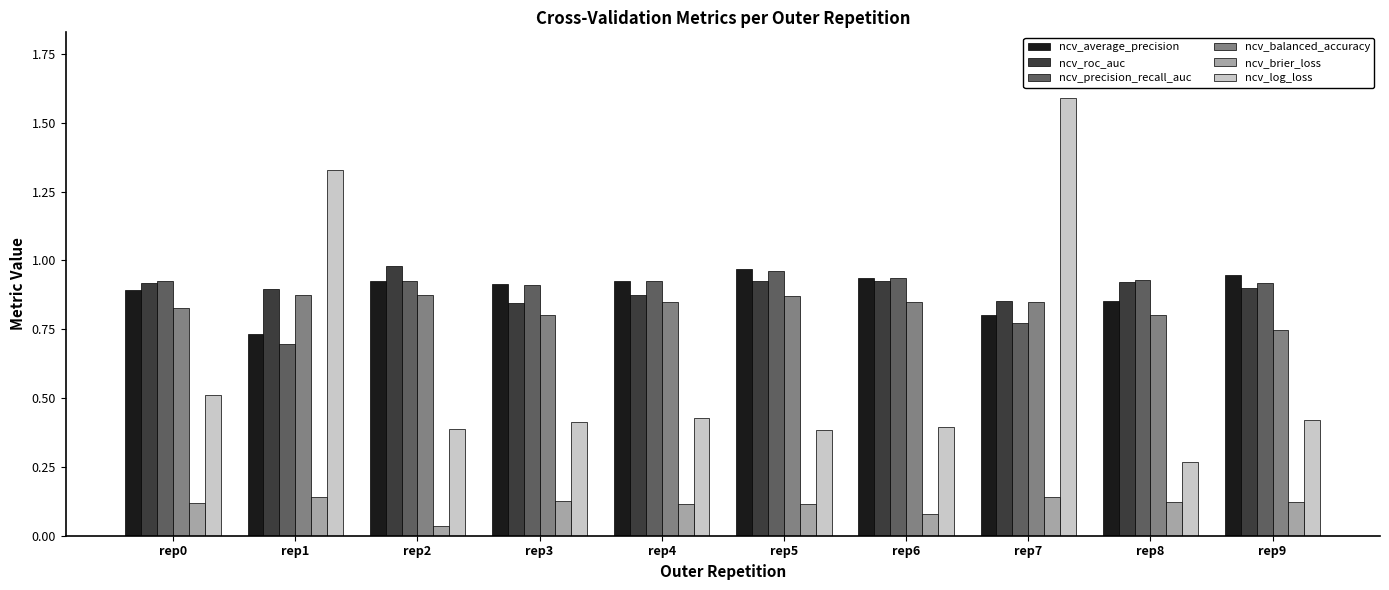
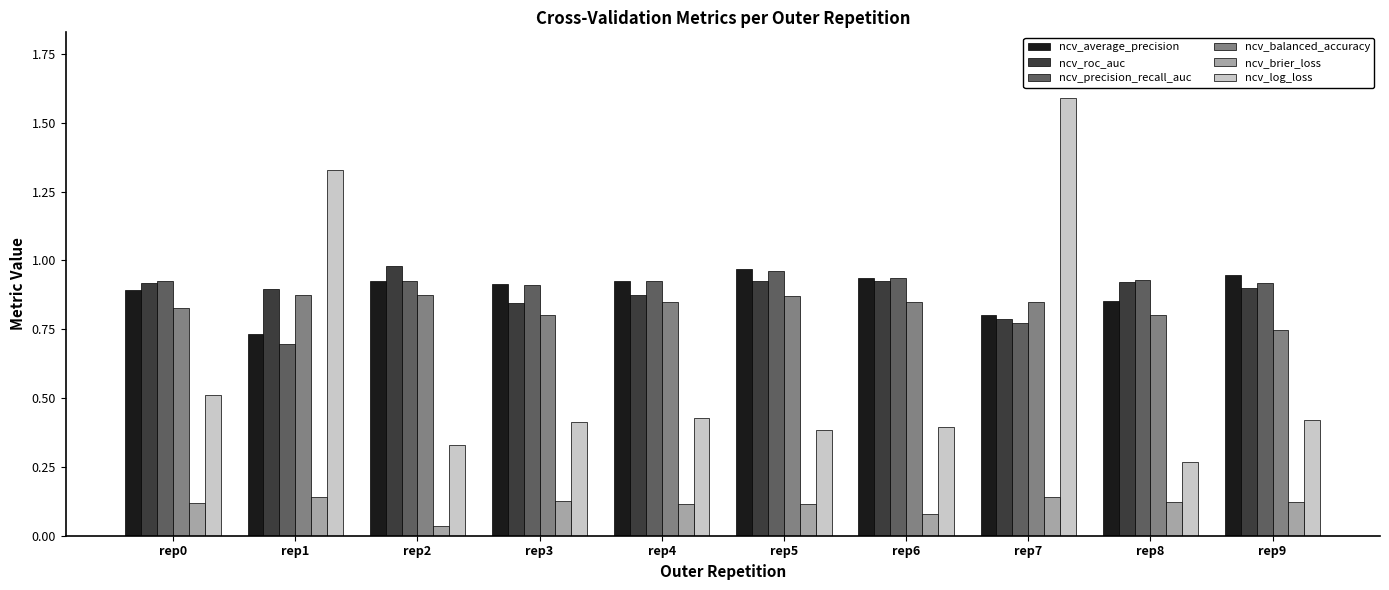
  {
    "ncv_average_precision": {
      "rep0": 0.89,
      "rep1": 0.73,
      "rep2": 0.93,
      "rep3": 0.91,
      "rep4": 0.93,
      "rep5": 0.97,
      "rep6": 0.94,
      "rep7": 0.80,
      "rep8": 0.85,
      "rep9": 0.95
    },
    "ncv_roc_auc": {
      "rep0": 0.92,
      "rep1": 0.90,
      "rep2": 0.98,
      "rep3": 0.84,
      "rep4": 0.88,
      "rep5": 0.92,
      "rep6": 0.93,
-     "rep7": 0.85,
+     "rep7": 0.79,
      "rep8": 0.92,
      "rep9": 0.90
    },
    "ncv_precision_recall_auc": {
      "rep0": 0.92,
      "rep1": 0.70,
      "rep2": 0.92,
      "rep3": 0.91,
      "rep4": 0.93,
      "rep5": 0.96,
      "rep6": 0.94,
      "rep7": 0.77,
      "rep8": 0.93,
      "rep9": 0.92
    },
    "ncv_balanced_accuracy": {
      "rep0": 0.83,
      "rep1": 0.88,
      "rep2": 0.88,
      "rep3": 0.80,
      "rep4": 0.85,
      "rep5": 0.87,
      "rep6": 0.85,
      "rep7": 0.85,
      "rep8": 0.80,
      "rep9": 0.75
    },
    "ncv_brier_loss": {
      "rep0": 0.12,
      "rep1": 0.14,
      "rep2": 0.04,
      "rep3": 0.13,
      "rep4": 0.11,
      "rep5": 0.11,
      "rep6": 0.08,
      "rep7": 0.14,
      "rep8": 0.12,
      "rep9": 0.12
    },
    "ncv_log_loss": {
      "rep0": 0.51,
      "rep1": 1.33,
-     "rep2": 0.39,
+     "rep2": 0.33,
      "rep3": 0.41,
      "rep4": 0.43,
      "rep5": 0.38,
      "rep6": 0.40,
      "rep7": 1.59,
      "rep8": 0.27,
      "rep9": 0.42
    }
  }
